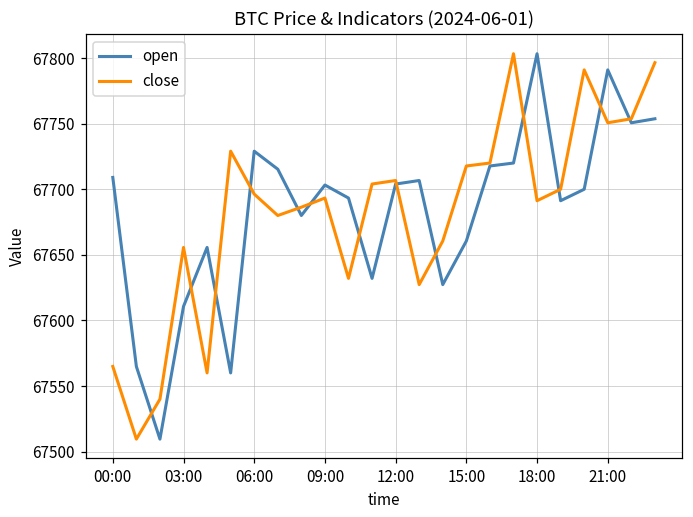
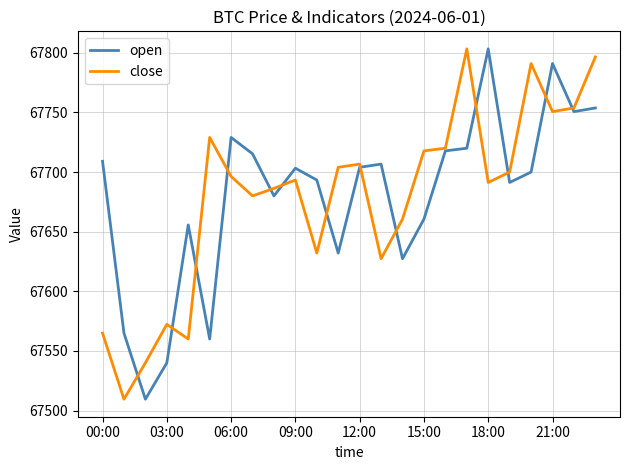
  {
    "open": {
      "00:00": 67709,
-     "03:00": 67611,
+     "03:00": 67540,
      "06:00": 67729,
      "09:00": 67703,
      "12:00": 67704,
      "15:00": 67661,
      "18:00": 67803,
      "21:00": 67791
    },
    "close": {
      "00:00": 67565,
-     "03:00": 67656,
+     "03:00": 67572,
      "06:00": 67696,
      "09:00": 67693,
      "12:00": 67707,
      "15:00": 67718,
      "18:00": 67691,
      "21:00": 67751
    }
  }
